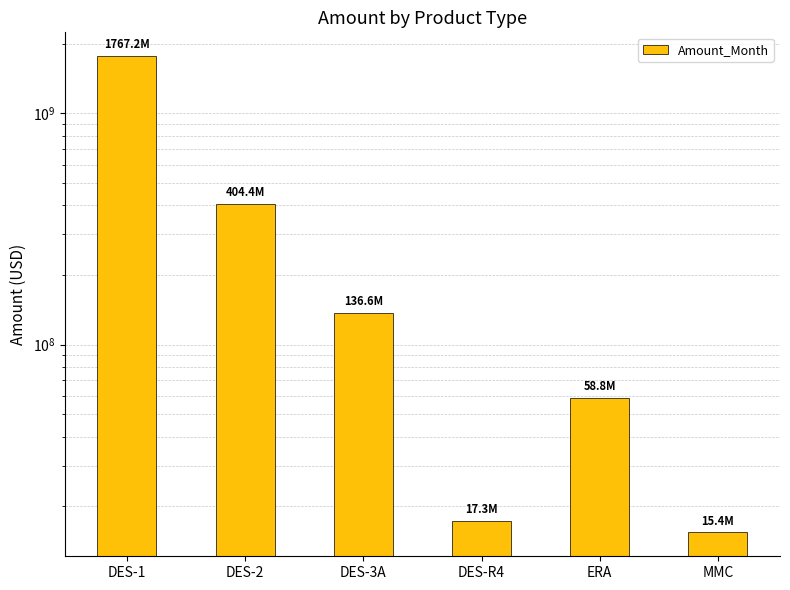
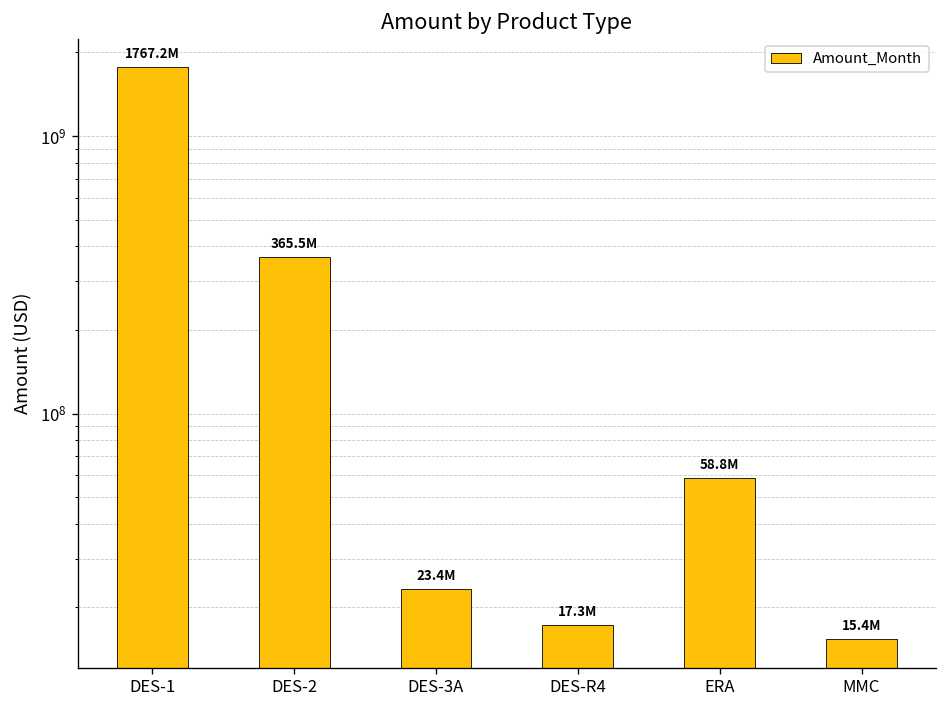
  {
    "DES-1": "1767.2M",
-   "DES-2": "404.4M",
-   "DES-3A": "136.6M",
+   "DES-2": "365.5M",
+   "DES-3A": "23.4M",
    "DES-R4": "17.3M",
    "ERA": "58.8M",
    "MMC": "15.4M"
  }
